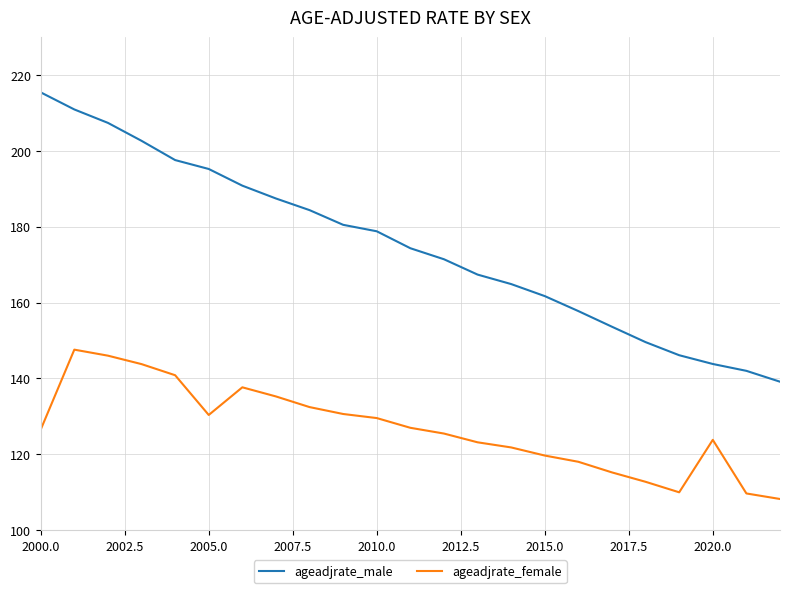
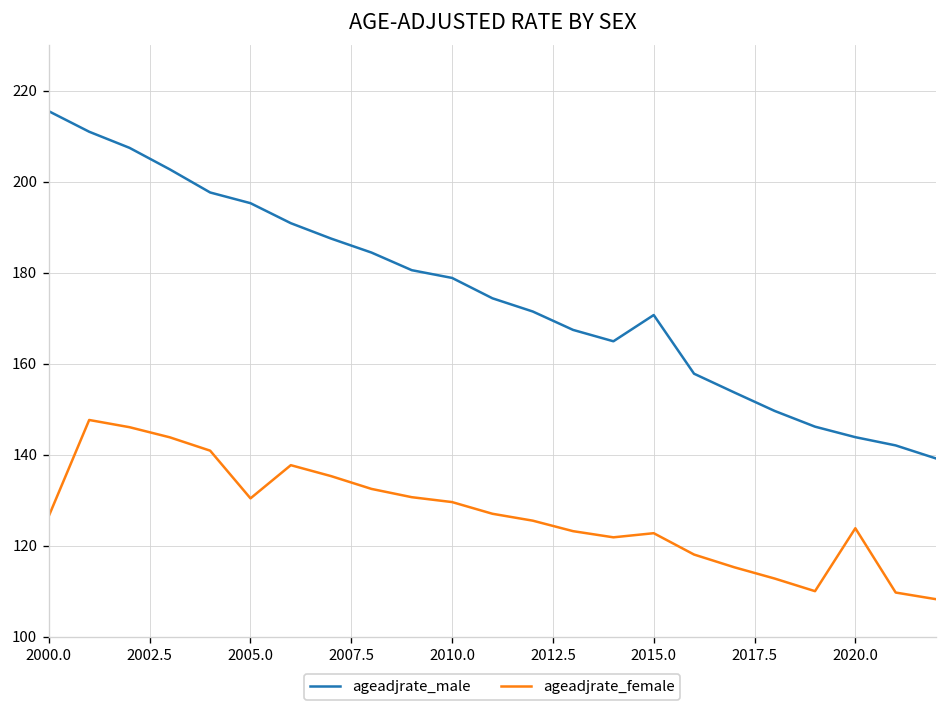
  {
    "ageadjrate_male": {
      "2000.0": 215,
      "2005.0": 195,
      "2010.0": 179,
-     "2015.0": 162,
+     "2015.0": 171,
      "2020.0": 144
    },
    "ageadjrate_female": {
      "2000.0": 127,
      "2005.0": 130,
      "2010.0": 130,
-     "2015.0": 120,
+     "2015.0": 123,
      "2020.0": 124
    }
  }
